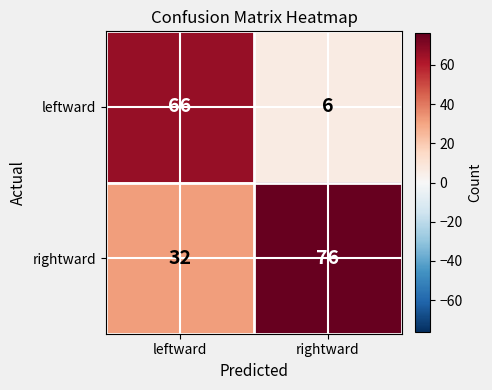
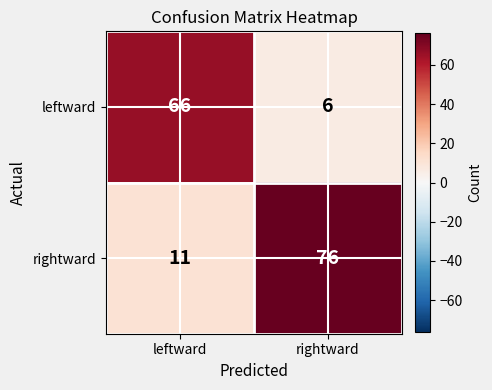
  {
    "leftward": {
      "leftward": 66,
      "rightward": 6
    },
    "rightward": {
-     "leftward": 32,
+     "leftward": 11,
      "rightward": 76
    }
  }
